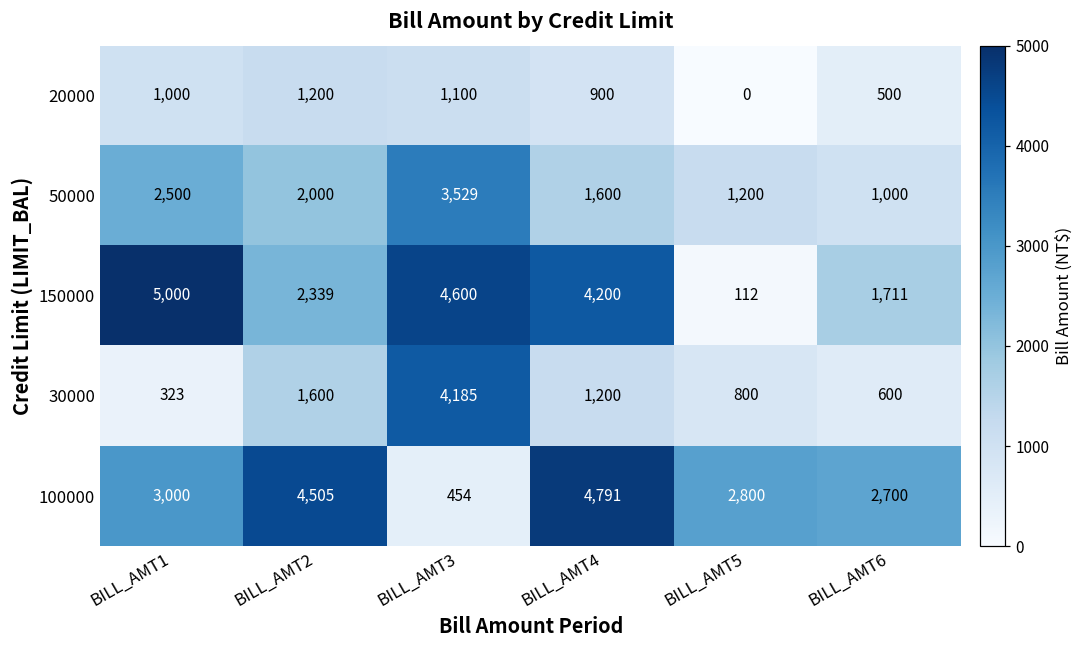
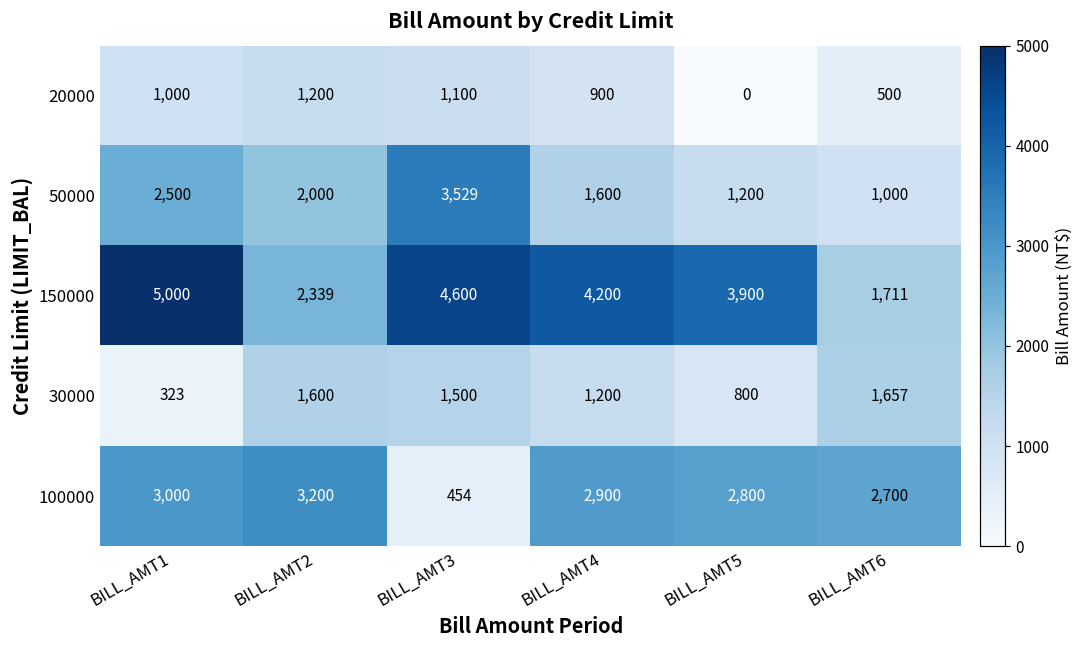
  {
    "20000": {
      "BILL_AMT1": "1,000",
      "BILL_AMT2": "1,200",
      "BILL_AMT3": "1,100",
      "BILL_AMT4": "900",
      "BILL_AMT5": "0",
      "BILL_AMT6": "500"
    },
    "50000": {
      "BILL_AMT1": "2,500",
      "BILL_AMT2": "2,000",
      "BILL_AMT3": "3,529",
      "BILL_AMT4": "1,600",
      "BILL_AMT5": "1,200",
      "BILL_AMT6": "1,000"
    },
    "150000": {
      "BILL_AMT1": "5,000",
      "BILL_AMT2": "2,339",
      "BILL_AMT3": "4,600",
      "BILL_AMT4": "4,200",
-     "BILL_AMT5": "112",
+     "BILL_AMT5": "3,900",
      "BILL_AMT6": "1,711"
    },
    "30000": {
      "BILL_AMT1": "323",
      "BILL_AMT2": "1,600",
-     "BILL_AMT3": "4,185",
+     "BILL_AMT3": "1,500",
      "BILL_AMT4": "1,200",
      "BILL_AMT5": "800",
-     "BILL_AMT6": "600"
+     "BILL_AMT6": "1,657"
    },
    "100000": {
      "BILL_AMT1": "3,000",
-     "BILL_AMT2": "4,505",
+     "BILL_AMT2": "3,200",
      "BILL_AMT3": "454",
-     "BILL_AMT4": "4,791",
+     "BILL_AMT4": "2,900",
      "BILL_AMT5": "2,800",
      "BILL_AMT6": "2,700"
    }
  }
